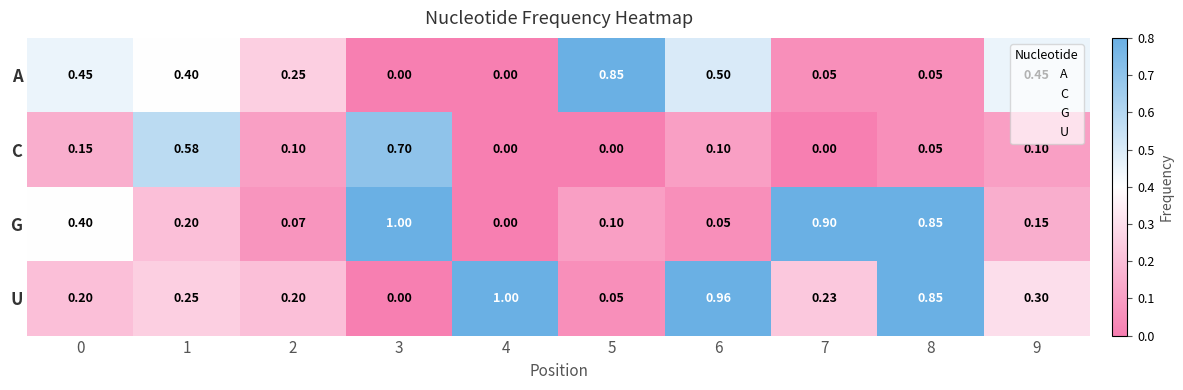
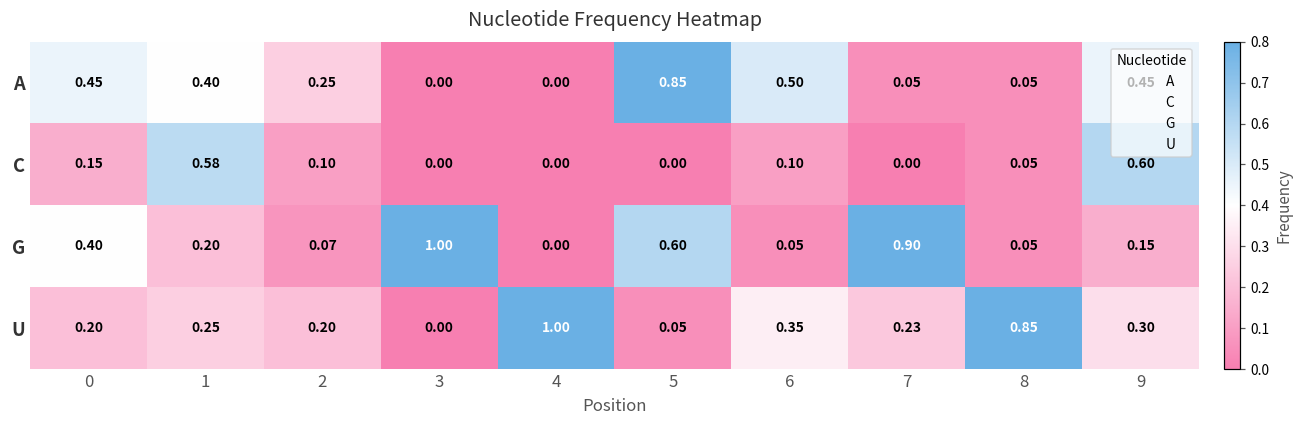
  {
    "A": {
      "0": 0.45,
      "1": 0.40,
      "2": 0.25,
      "3": 0.00,
      "4": 0.00,
      "5": 0.85,
      "6": 0.50,
      "7": 0.05,
      "8": 0.05
    },
    "C": {
      "0": 0.15,
      "1": 0.58,
      "2": 0.10,
-     "3": 0.70,
+     "3": 0.00,
      "4": 0.00,
      "5": 0.00,
      "6": 0.10,
      "7": 0.00,
      "8": 0.05,
-     "9": 0.10
+     "9": 0.60
    },
    "G": {
      "0": 0.40,
      "1": 0.20,
      "2": 0.07,
      "3": 1.00,
      "4": 0.00,
-     "5": 0.10,
+     "5": 0.60,
      "6": 0.05,
      "7": 0.90,
-     "8": 0.85,
+     "8": 0.05,
      "9": 0.15
    },
    "U": {
      "0": 0.20,
      "1": 0.25,
      "2": 0.20,
      "3": 0.00,
      "4": 1.00,
      "5": 0.05,
-     "6": 0.96,
+     "6": 0.35,
      "7": 0.23,
      "8": 0.85,
      "9": 0.30
    }
  }
